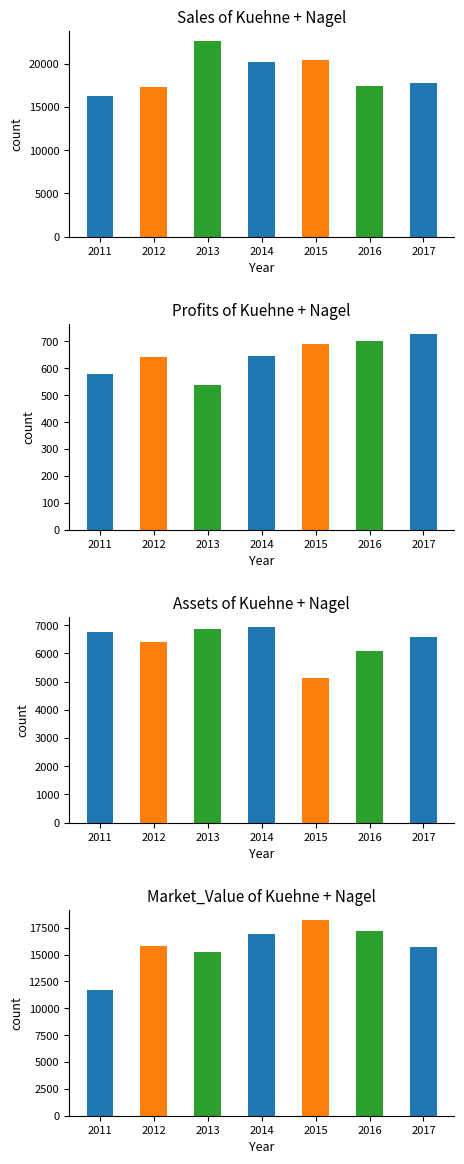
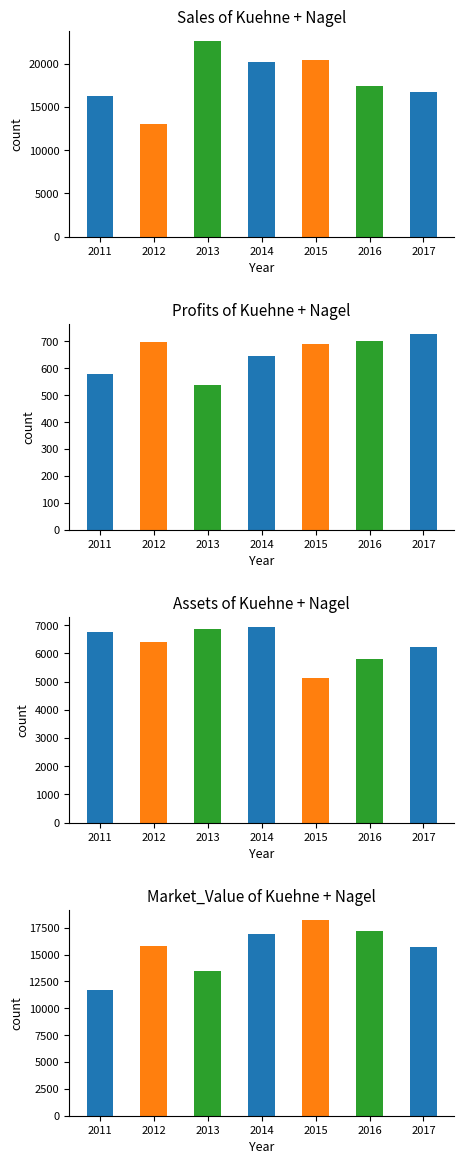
  {
    "Sales of Kuehne + Nagel": {
      "2011": 16000,
-     "2012": 17000,
+     "2012": 13000,
      "2013": 23000,
      "2014": 20000,
      "2015": 20000,
      "2016": 17000,
-     "2017": 18000
+     "2017": 17000
    },
    "Profits of Kuehne + Nagel": {
      "2011": 580,
-     "2012": 640,
+     "2012": 700,
      "2013": 540,
      "2014": 650,
      "2015": 690,
      "2016": 700,
      "2017": 730
    },
    "Assets of Kuehne + Nagel": {
      "2011": 6800,
      "2012": 6400,
      "2013": 6900,
      "2014": 6900,
      "2015": 5100,
-     "2016": 6100,
-     "2017": 6600
+     "2016": 5800,
+     "2017": 6200
    },
    "Market_Value of Kuehne + Nagel": {
      "2011": 11700,
      "2012": 15800,
-     "2013": 15200,
+     "2013": 13500,
      "2014": 16900,
      "2015": 18200,
      "2016": 17200,
      "2017": 15700
    }
  }
